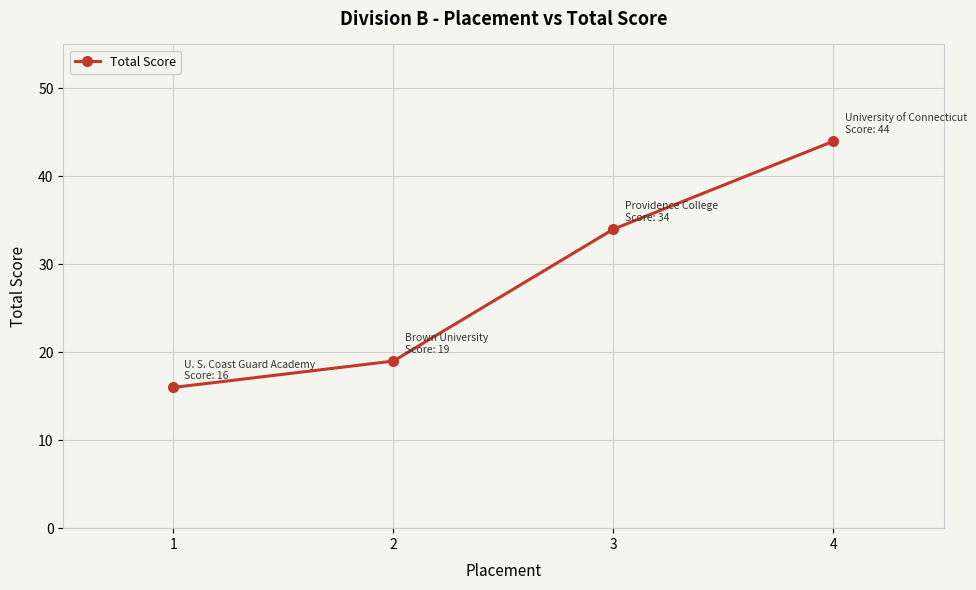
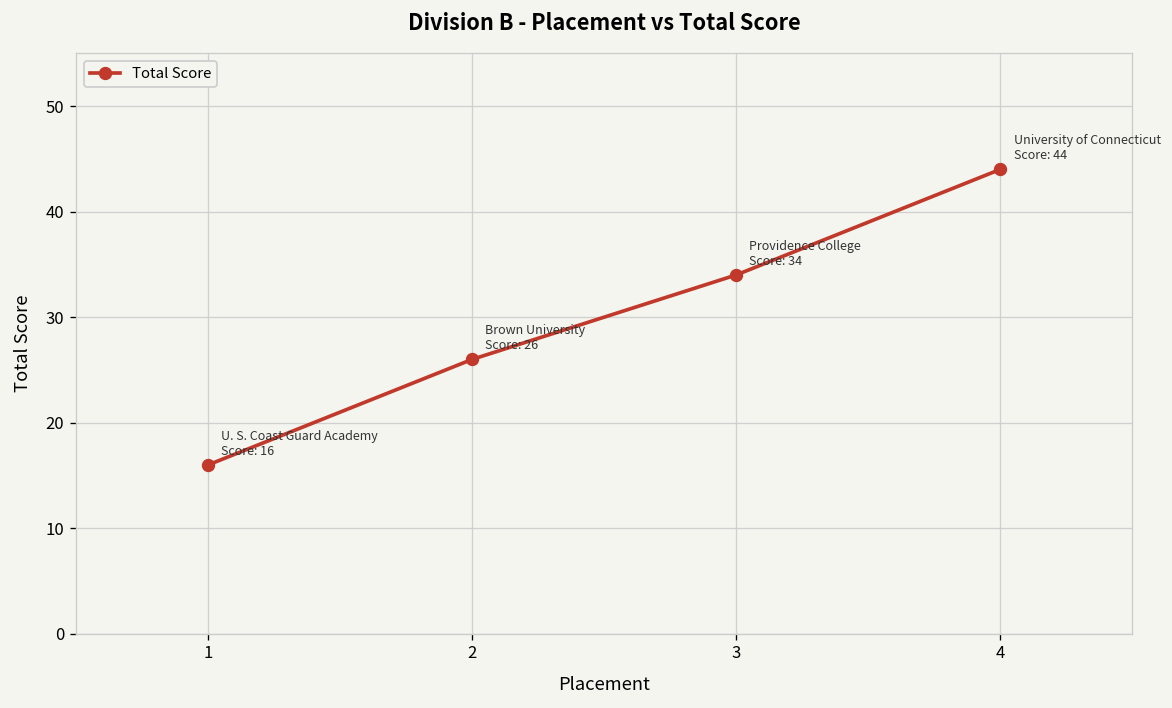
  {
    "1": 16,
-   "2": 19,
+   "2": 26,
    "3": 34,
    "4": 44
  }
